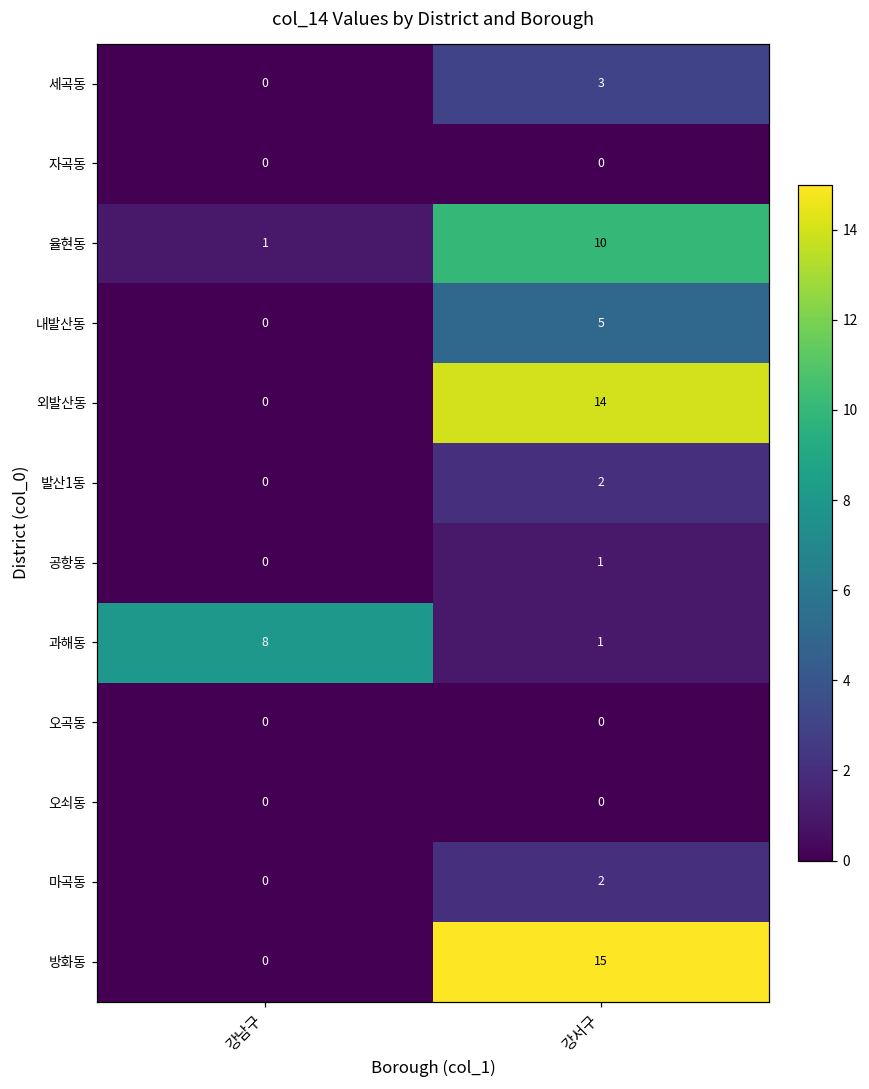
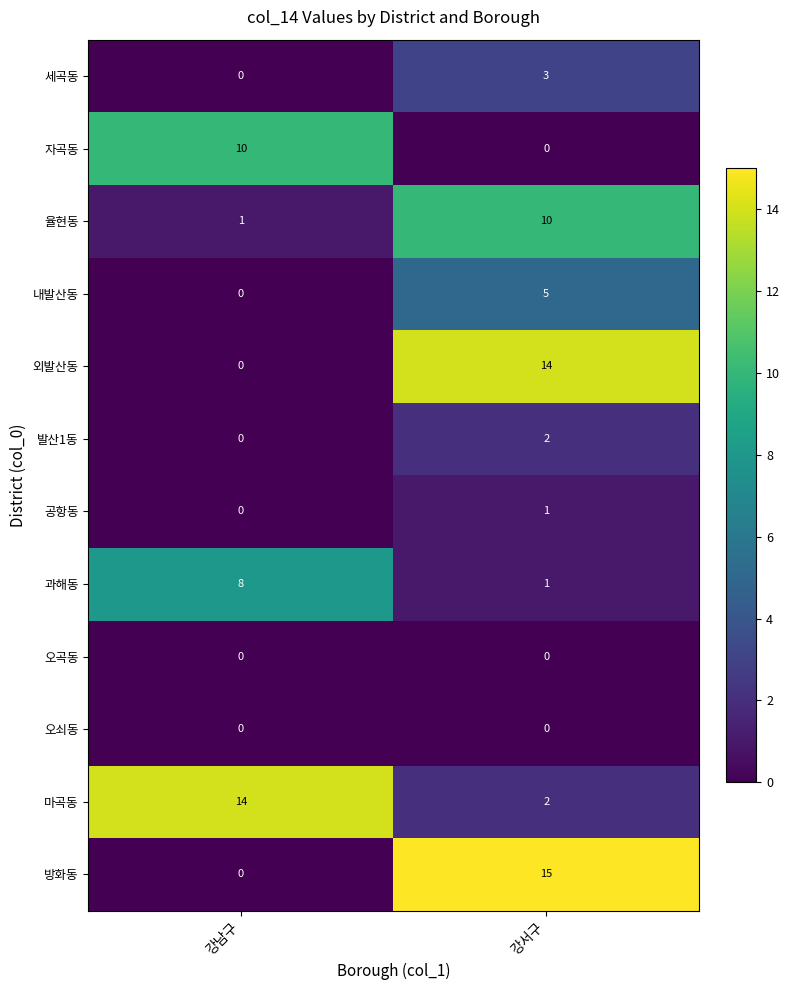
  {
    "세곡동": {
      "강남구": 0,
      "강서구": 3
    },
    "자곡동": {
-     "강남구": 0,
+     "강남구": 10,
      "강서구": 0
    },
    "율현동": {
      "강남구": 1,
      "강서구": 10
    },
    "내발산동": {
      "강남구": 0,
      "강서구": 5
    },
    "외발산동": {
      "강남구": 0,
      "강서구": 14
    },
    "발산1동": {
      "강남구": 0,
      "강서구": 2
    },
    "공항동": {
      "강남구": 0,
      "강서구": 1
    },
    "과해동": {
      "강남구": 8,
      "강서구": 1
    },
    "오곡동": {
      "강남구": 0,
      "강서구": 0
    },
    "오쇠동": {
      "강남구": 0,
      "강서구": 0
    },
    "마곡동": {
-     "강남구": 0,
+     "강남구": 14,
      "강서구": 2
    },
    "방화동": {
      "강남구": 0,
      "강서구": 15
    }
  }
